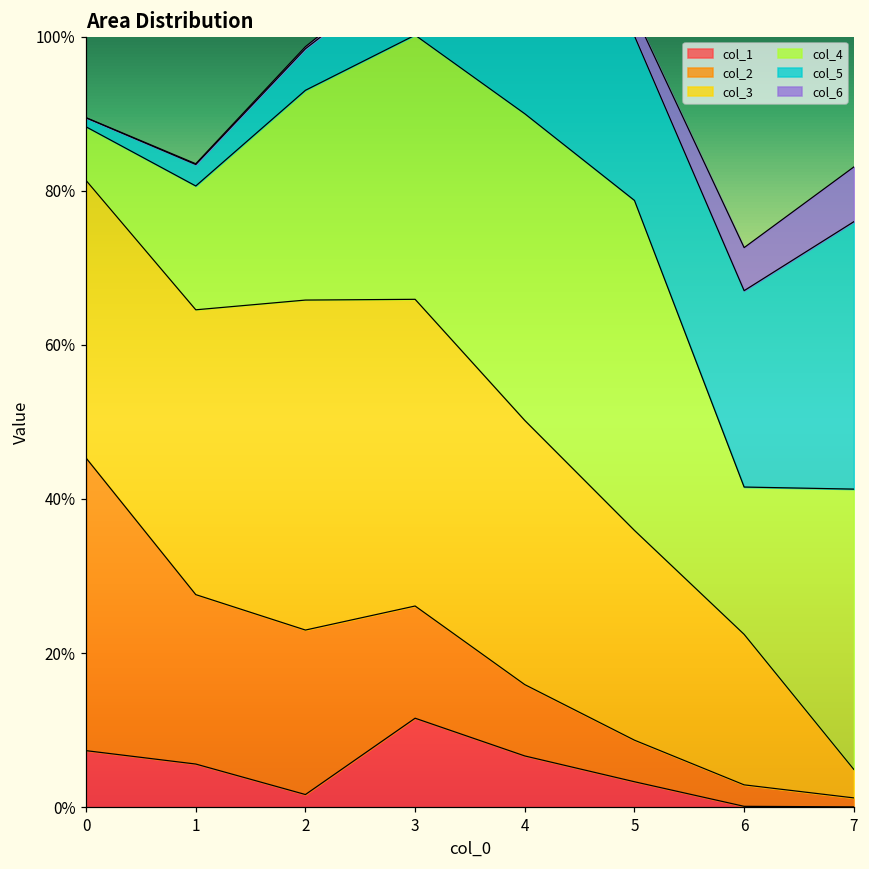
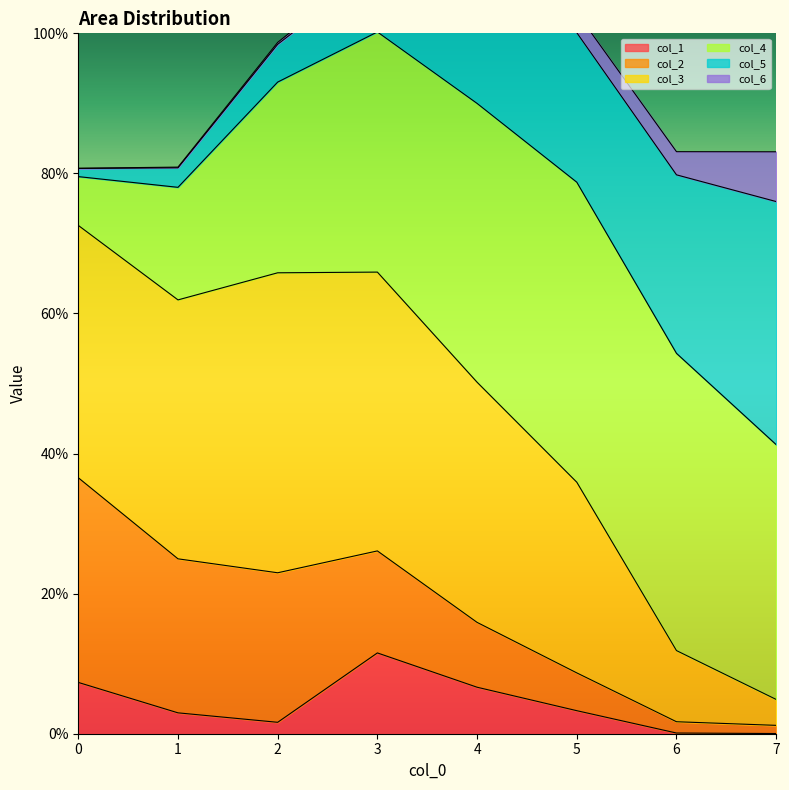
  {
    "col_1": {
      "0": "7%",
-     "1": "6%",
+     "1": "3%",
      "2": "2%",
      "3": "12%",
      "4": "7%",
      "5": "3%",
      "6": "0%",
      "7": "0%"
    },
    "col_2": {
-     "0": "38%",
+     "0": "29%",
      "1": "22%",
      "2": "21%",
      "3": "15%",
      "4": "9%",
      "5": "5%",
-     "6": "3%",
+     "6": "2%",
      "7": "1%"
    },
    "col_3": {
      "0": "36%",
      "1": "37%",
      "2": "43%",
      "3": "40%",
      "4": "34%",
      "5": "27%",
-     "6": "20%",
+     "6": "10%",
      "7": "4%"
    },
    "col_4": {
      "0": "7%",
      "1": "16%",
      "2": "27%",
      "3": "34%",
      "4": "40%",
      "5": "43%",
-     "6": "19%",
+     "6": "42%",
      "7": "36%"
    },
    "col_5": {
      "5": "21%",
      "6": "25%",
      "7": "35%"
    },
    "col_6": {
-     "6": "6%",
+     "6": "3%",
      "7": "7%"
    }
  }
